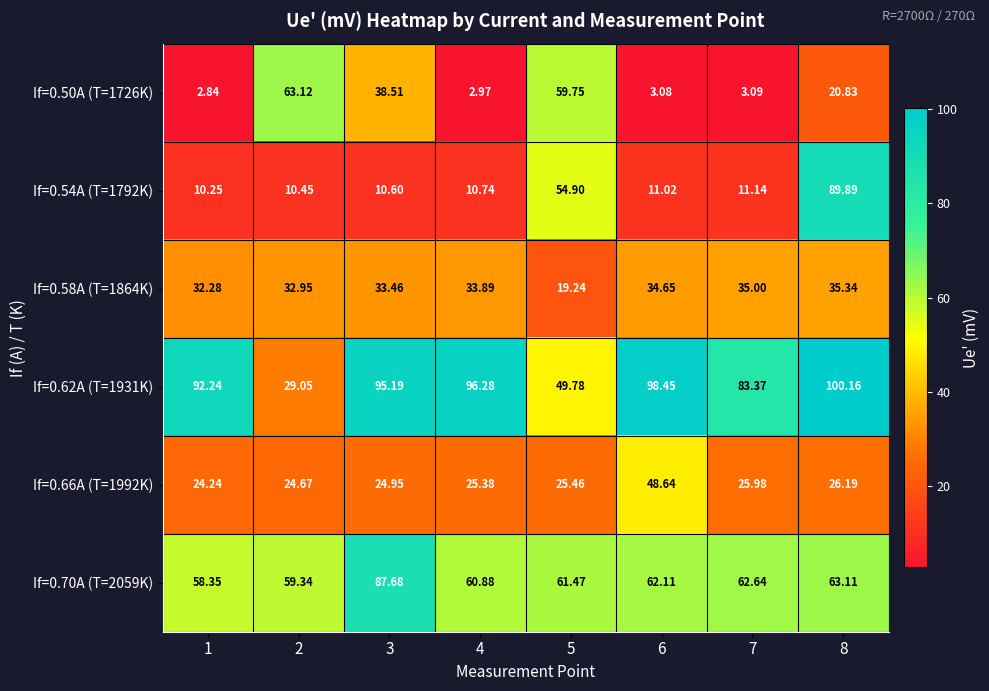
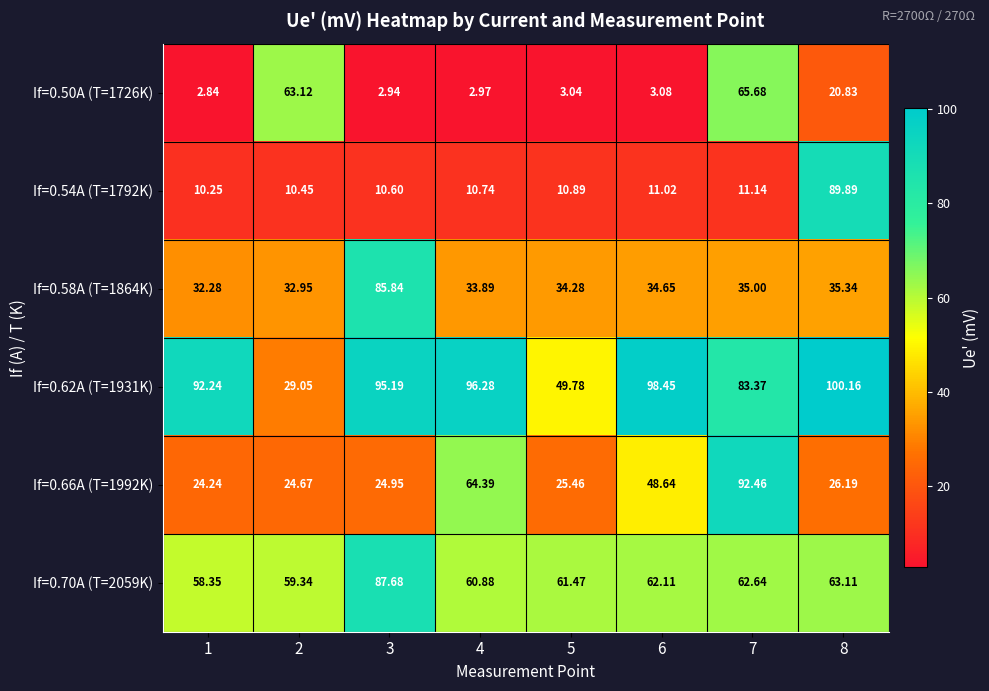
  {
    "If=0.50A (T=1726K)": {
      "1": 2.84,
      "2": 63.12,
-     "3": 38.51,
+     "3": 2.94,
      "4": 2.97,
-     "5": 59.75,
+     "5": 3.04,
      "6": 3.08,
-     "7": 3.09,
+     "7": 65.68,
      "8": 20.83
    },
    "If=0.54A (T=1792K)": {
      "1": 10.25,
      "2": 10.45,
      "3": 10.60,
      "4": 10.74,
-     "5": 54.90,
+     "5": 10.89,
      "6": 11.02,
      "7": 11.14,
      "8": 89.89
    },
    "If=0.58A (T=1864K)": {
      "1": 32.28,
      "2": 32.95,
-     "3": 33.46,
+     "3": 85.84,
      "4": 33.89,
-     "5": 19.24,
+     "5": 34.28,
      "6": 34.65,
      "7": 35.00,
      "8": 35.34
    },
    "If=0.62A (T=1931K)": {
      "1": 92.24,
      "2": 29.05,
      "3": 95.19,
      "4": 96.28,
      "5": 49.78,
      "6": 98.45,
      "7": 83.37,
      "8": 100.16
    },
    "If=0.66A (T=1992K)": {
      "1": 24.24,
      "2": 24.67,
      "3": 24.95,
-     "4": 25.38,
+     "4": 64.39,
      "5": 25.46,
      "6": 48.64,
-     "7": 25.98,
+     "7": 92.46,
      "8": 26.19
    },
    "If=0.70A (T=2059K)": {
      "1": 58.35,
      "2": 59.34,
      "3": 87.68,
      "4": 60.88,
      "5": 61.47,
      "6": 62.11,
      "7": 62.64,
      "8": 63.11
    }
  }
